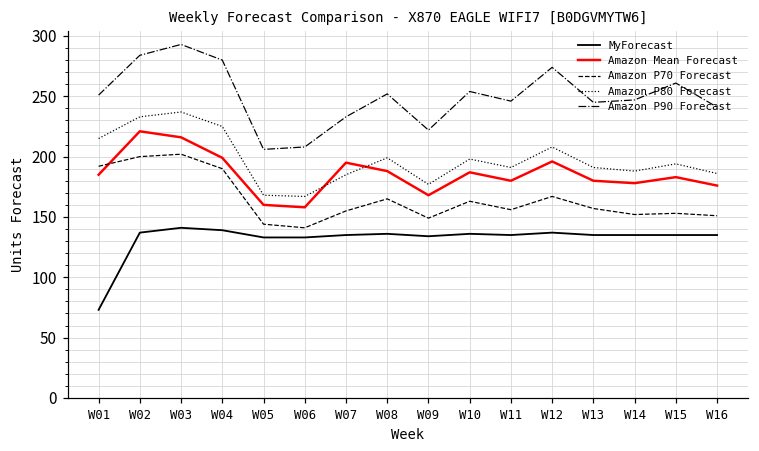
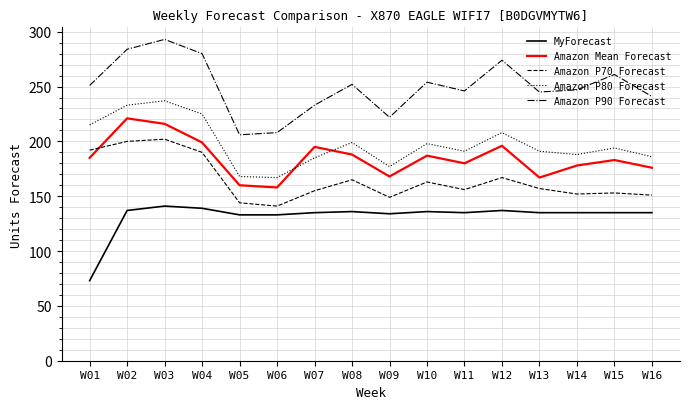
  {
    "Amazon Mean Forecast": {
      "W01": 185,
      "W02": 221,
      "W03": 216,
      "W04": 199,
      "W05": 160,
      "W06": 158,
      "W07": 195,
      "W08": 188,
      "W09": 168,
      "W10": 187,
      "W11": 180,
      "W12": 196,
-     "W13": 180,
+     "W13": 167,
      "W14": 178,
      "W15": 183,
      "W16": 176
    }
  }
